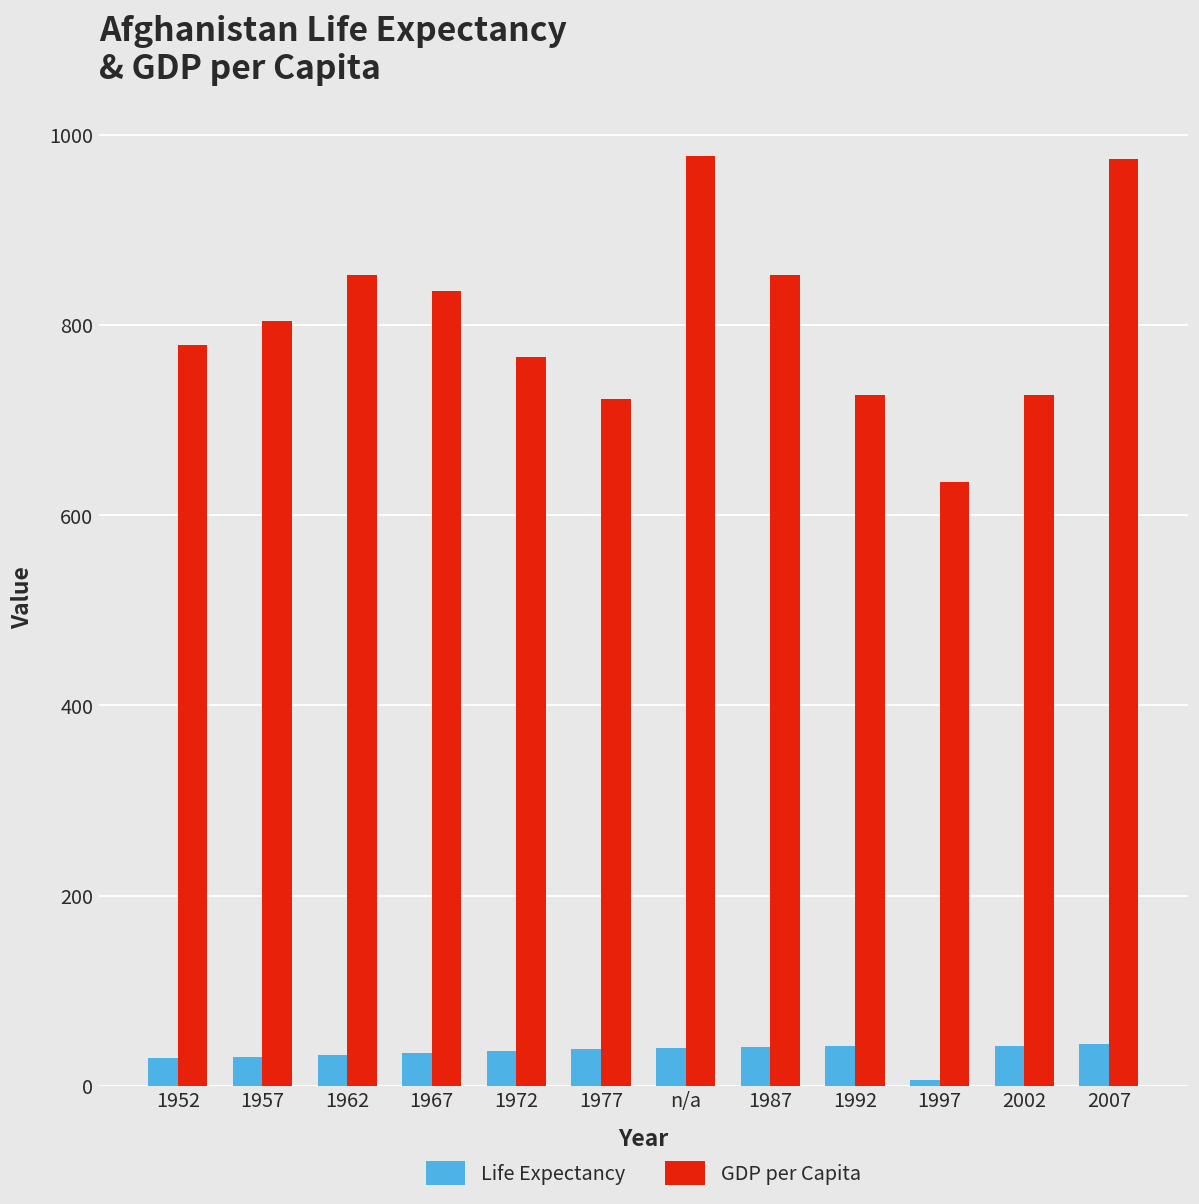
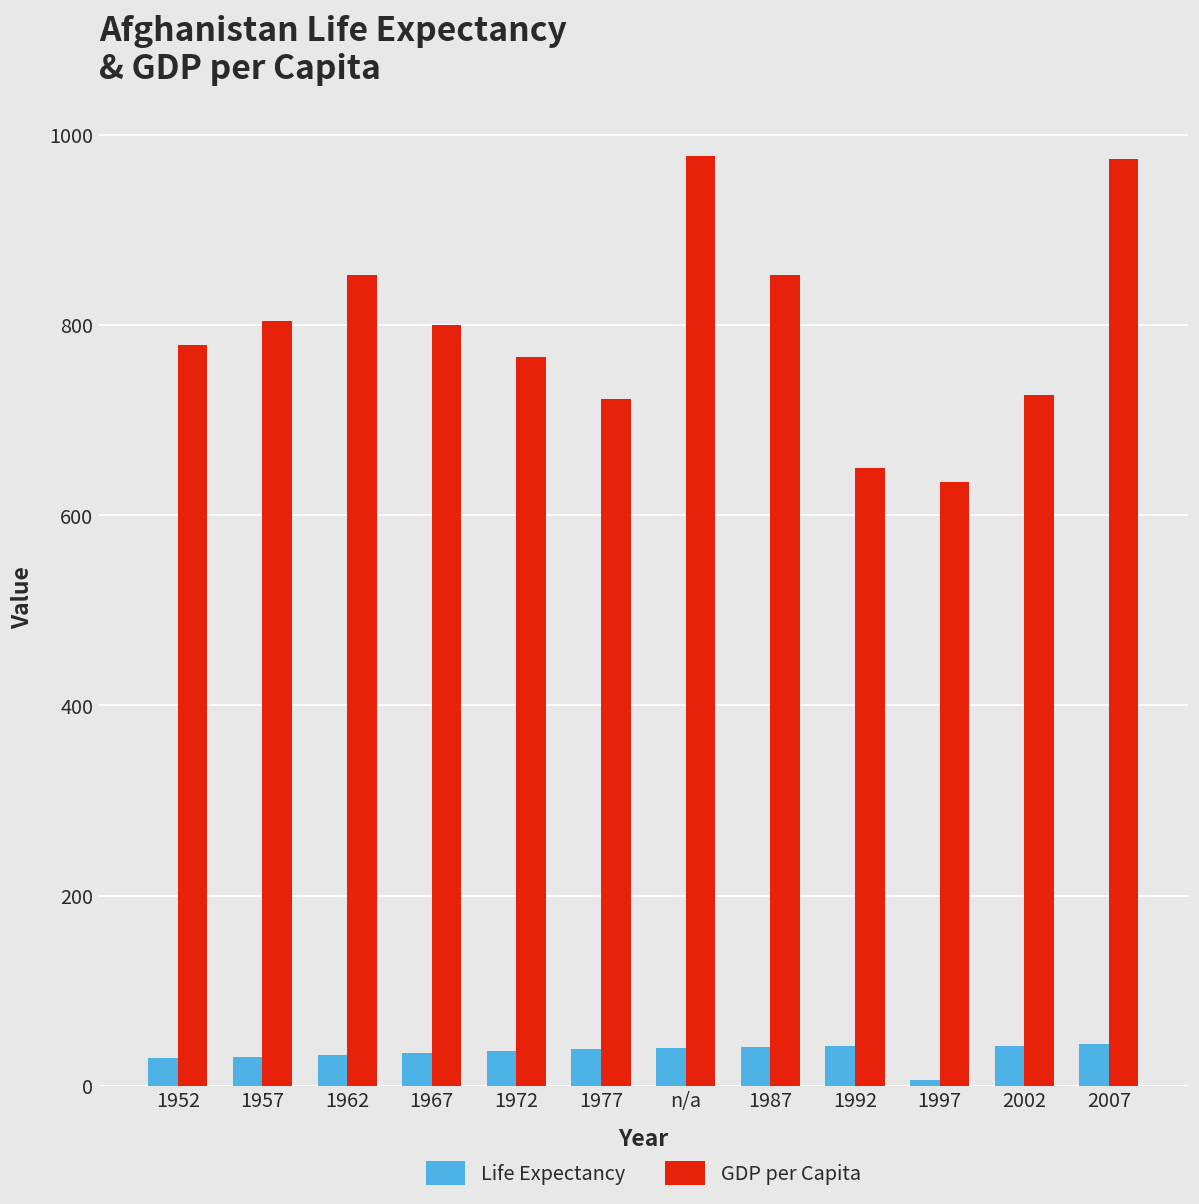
  {
    "Life Expectancy": {
      "1952": 30,
      "1957": 30,
      "1962": 30,
      "1967": 30,
      "1972": 40,
      "1977": 40,
      "n/a": 40,
      "1987": 40,
      "1992": 40,
      "1997": 10,
      "2002": 40,
      "2007": 40
    },
    "GDP per Capita": {
      "1952": 780,
      "1957": 800,
      "1962": 850,
-     "1967": 840,
+     "1967": 800,
      "1972": 770,
      "1977": 720,
      "n/a": 980,
      "1987": 850,
-     "1992": 730,
+     "1992": 650,
      "1997": 640,
      "2002": 730,
      "2007": 970
    }
  }
